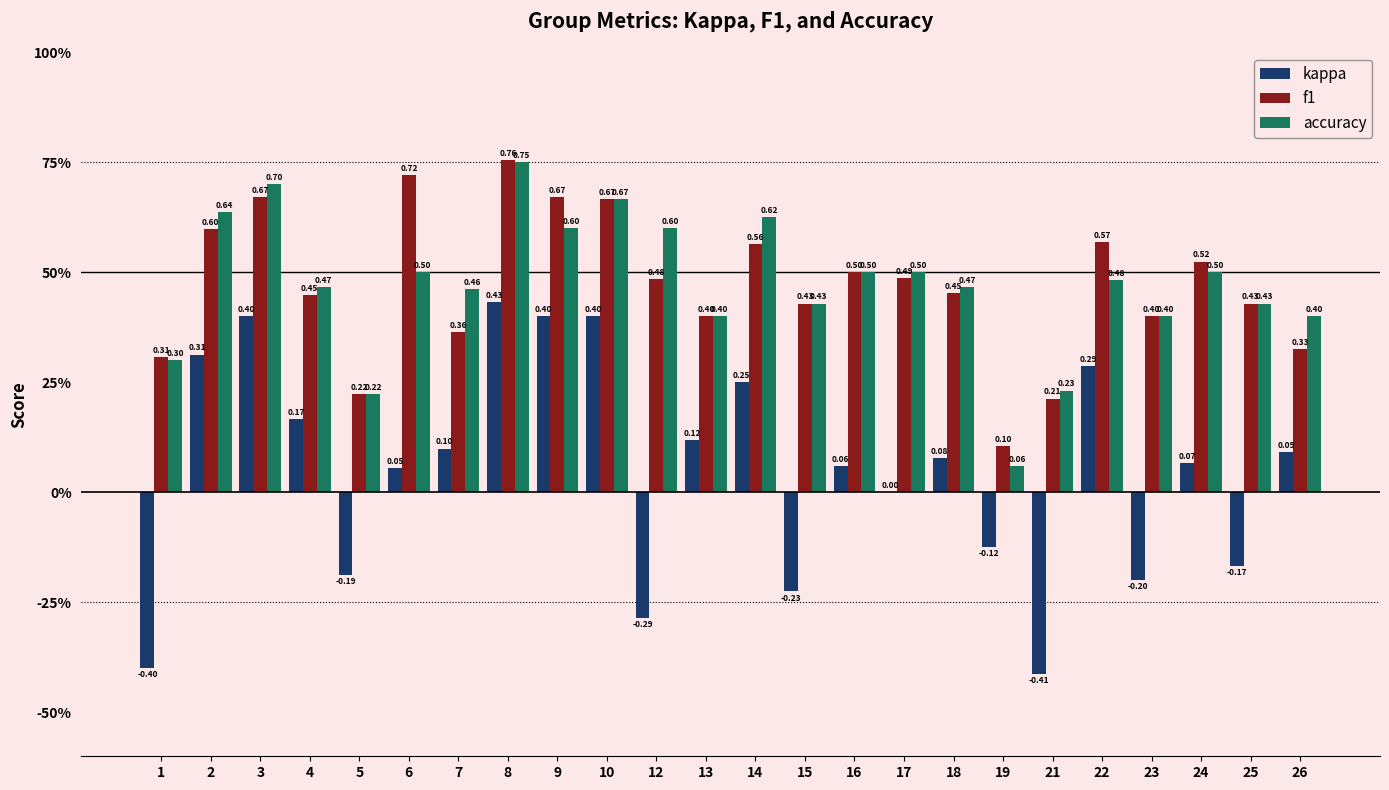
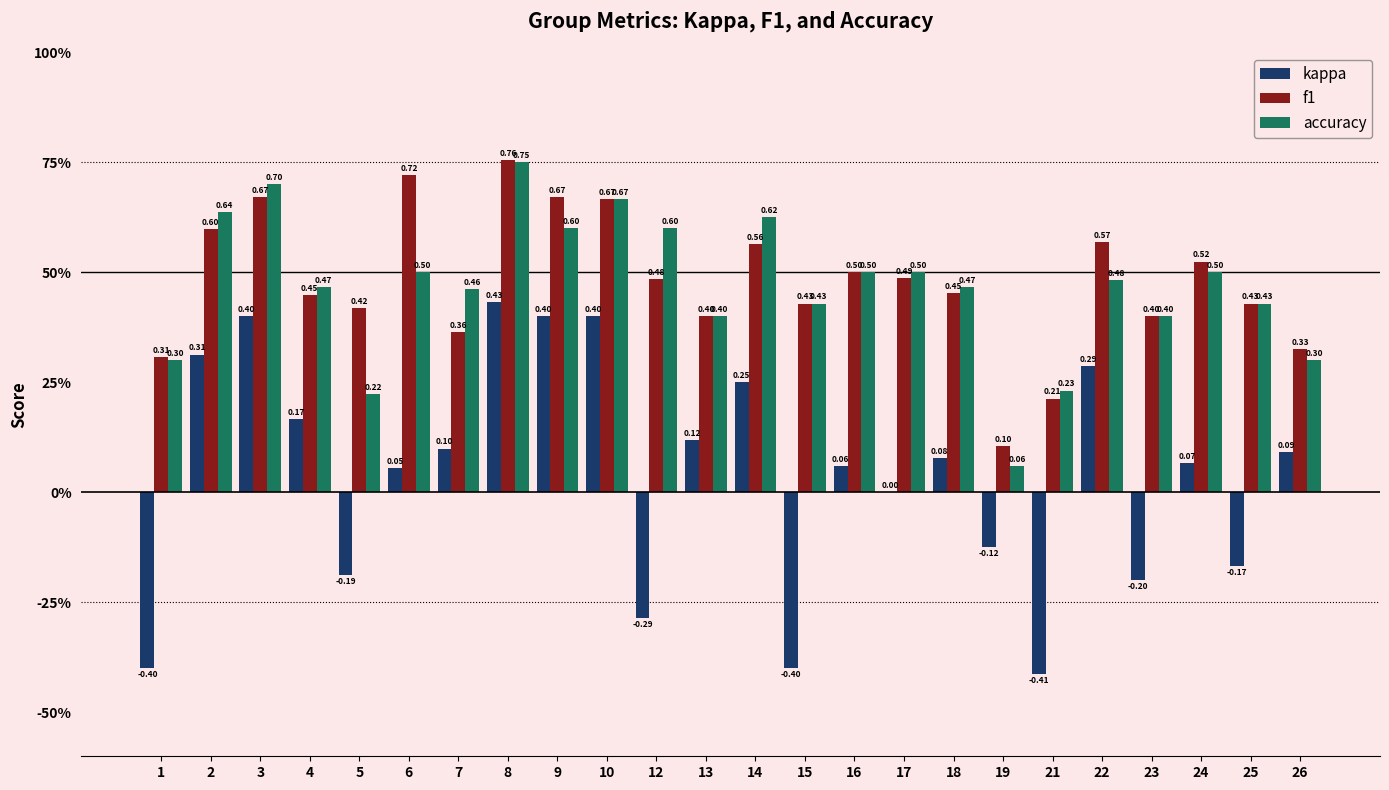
  {
    "kappa": {
      "1": -0.40,
      "2": 0.31,
      "3": 0.40,
      "4": 0.17,
      "5": -0.19,
      "6": 0.05,
      "7": 0.10,
      "8": 0.43,
      "9": 0.40,
      "10": 0.40,
      "12": -0.29,
      "13": 0.12,
      "14": 0.25,
-     "15": -0.23,
+     "15": -0.40,
      "16": 0.06,
      "17": 0.00,
      "18": 0.08,
      "19": -0.12,
      "21": -0.41,
      "22": 0.29,
      "23": -0.20,
      "24": 0.07,
      "25": -0.17,
      "26": 0.09
    },
    "f1": {
      "1": 0.31,
      "2": 0.60,
      "3": 0.67,
      "4": 0.45,
-     "5": 0.22,
+     "5": 0.42,
      "6": 0.72,
      "7": 0.36,
      "9": 0.67,
      "12": 0.48,
      "14": 0.56,
      "17": 0.49,
      "18": 0.45,
      "19": 0.10,
      "21": 0.21,
      "22": 0.57,
      "24": 0.52,
      "26": 0.33
    },
    "accuracy": {
      "1": 0.30,
      "2": 0.64,
      "3": 0.70,
      "4": 0.47,
      "6": 0.50,
      "7": 0.46,
      "9": 0.60,
      "12": 0.60,
      "14": 0.62,
      "17": 0.50,
      "18": 0.47,
      "19": 0.06,
      "21": 0.23,
      "22": 0.48,
      "24": 0.50,
-     "26": 0.40
+     "26": 0.30
    }
  }
